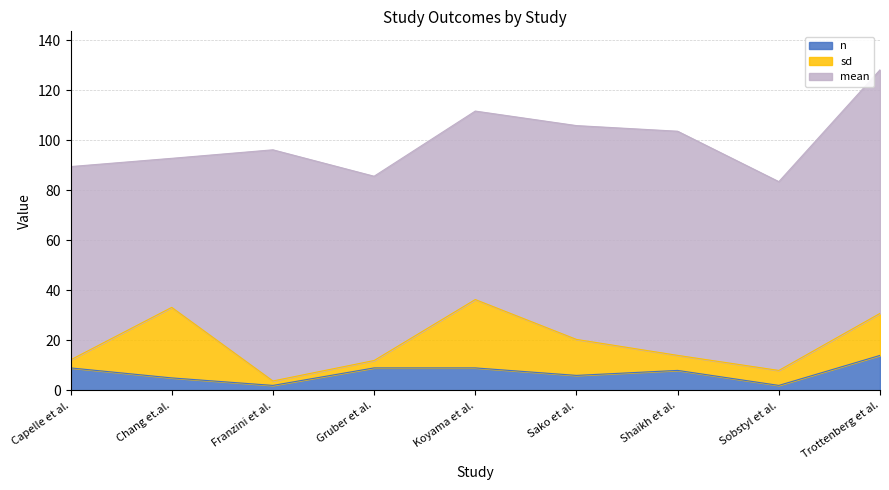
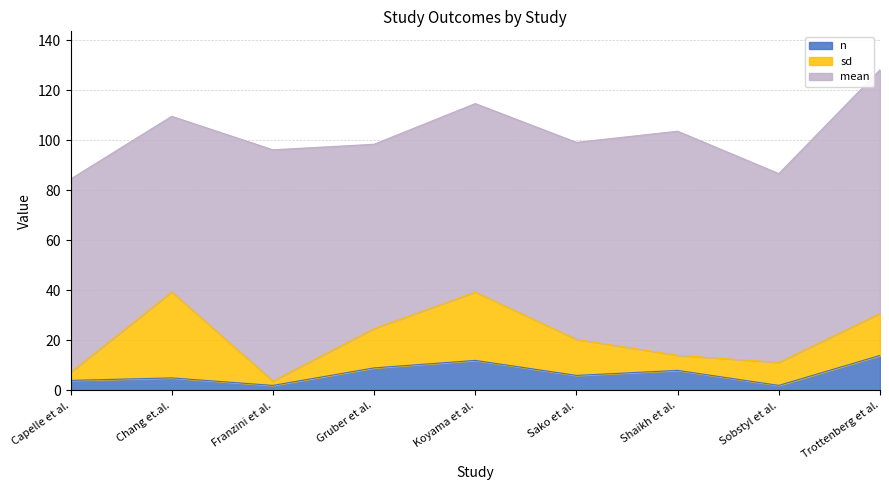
  {
    "n": {
-     "Capelle et al.": 9,
+     "Capelle et al.": 4,
      "Chang et.al.": 5,
      "Franzini et al.": 2,
      "Gruber et al.": 9,
-     "Koyama et al.": 9,
+     "Koyama et al.": 12,
      "Sako et al.": 6,
      "Shaikh et al.": 8,
      "Sobstyl et al.": 2,
      "Trottenberg et al.": 14
    },
    "sd": {
      "Capelle et al.": 3,
-     "Chang et.al.": 28,
+     "Chang et.al.": 34,
      "Franzini et al.": 2,
-     "Gruber et al.": 3,
+     "Gruber et al.": 16,
      "Koyama et al.": 27,
      "Sako et al.": 14,
      "Shaikh et al.": 6,
-     "Sobstyl et al.": 6,
+     "Sobstyl et al.": 9,
      "Trottenberg et al.": 17
    },
    "mean": {
      "Capelle et al.": 77,
-     "Chang et.al.": 60,
+     "Chang et.al.": 70,
      "Franzini et al.": 92,
      "Gruber et al.": 74,
      "Koyama et al.": 75,
-     "Sako et al.": 86,
+     "Sako et al.": 79,
      "Shaikh et al.": 90,
      "Sobstyl et al.": 76,
      "Trottenberg et al.": 97
    }
  }
